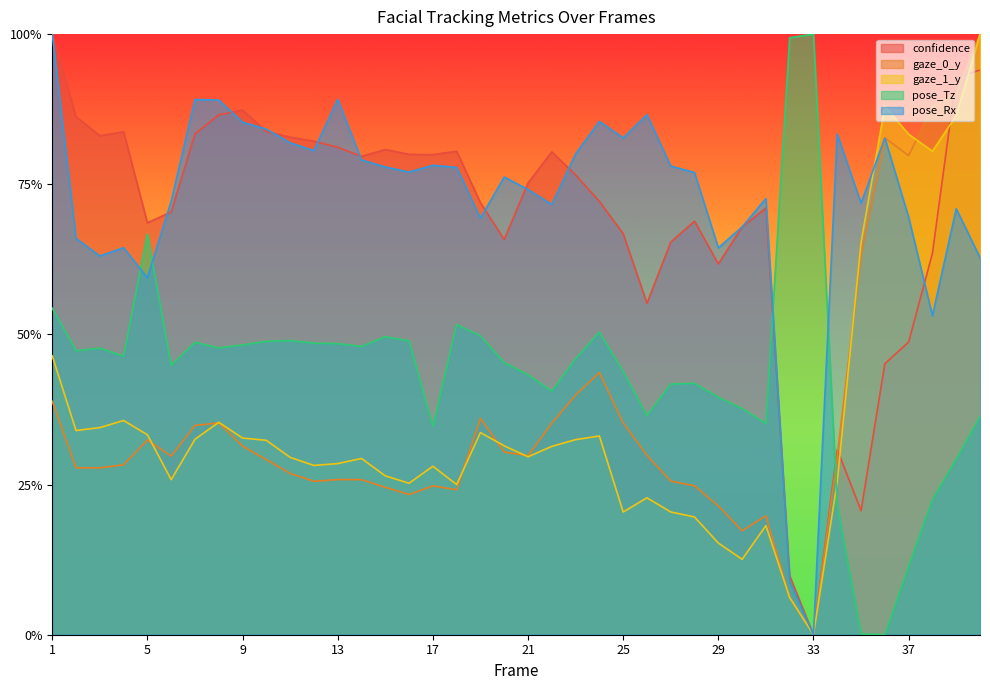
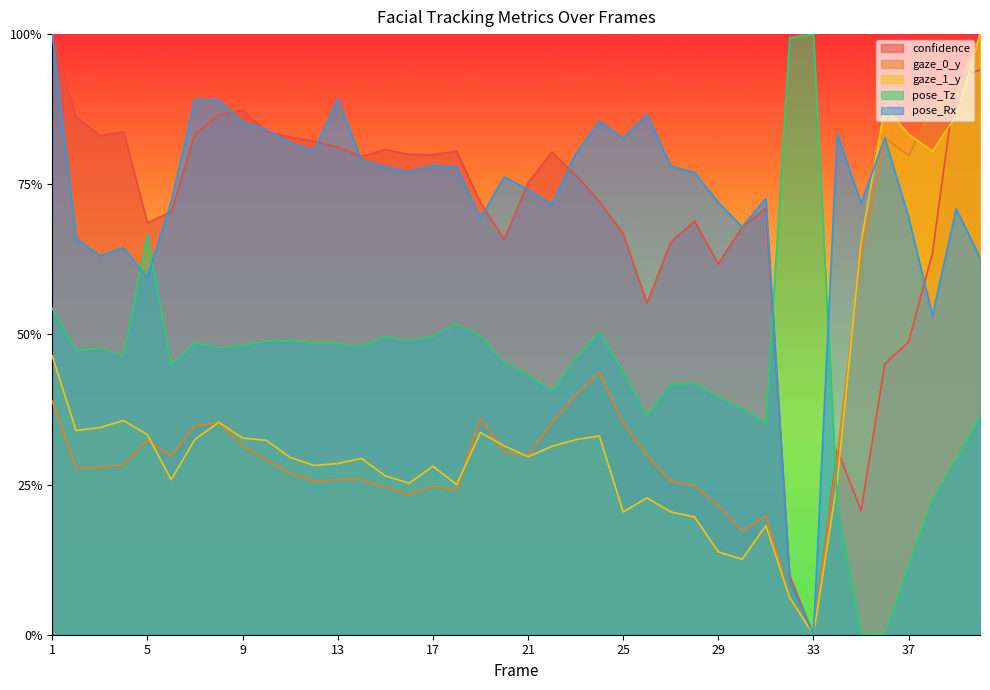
  {
    "gaze_1_y": {
      "1": "46%",
      "5": "33%",
      "9": "33%",
      "13": "28%",
      "17": "28%",
      "25": "20%",
-     "29": "15%",
+     "29": "14%",
      "37": "83%"
    },
    "pose_Tz": {
      "1": "54%",
      "5": "67%",
      "9": "48%",
      "13": "48%",
-     "17": "35%",
+     "17": "50%",
      "21": "43%",
      "25": "44%",
      "29": "40%",
      "33": "100%",
      "37": "11%"
    },
    "pose_Rx": {
      "5": "59%",
      "9": "85%",
      "13": "89%",
      "17": "78%",
      "21": "74%",
      "25": "83%",
-     "29": "64%",
+     "29": "72%",
      "37": "70%"
    }
  }
